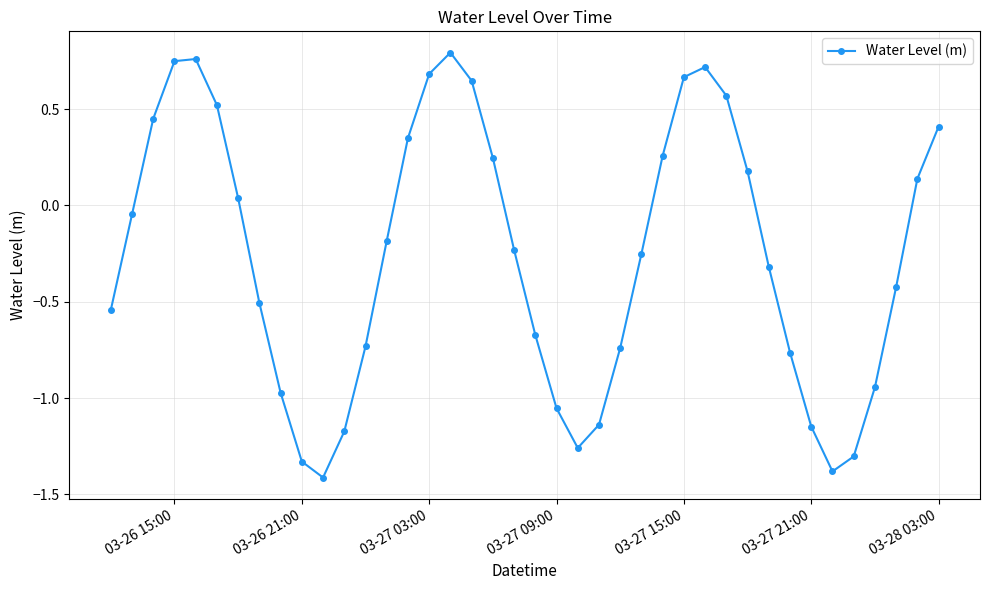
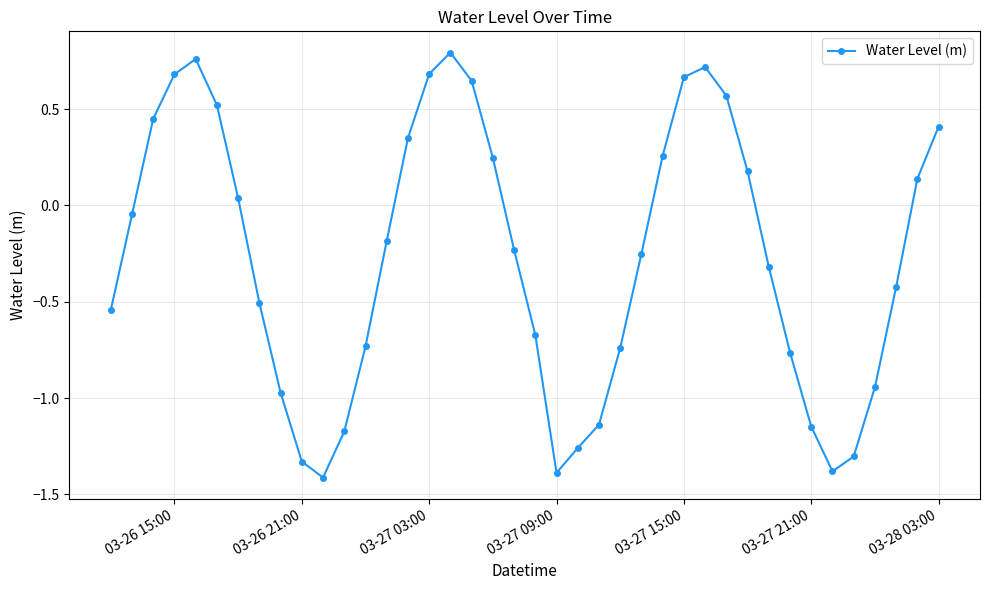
  {
-   "03-26 15:00": 0.75,
+   "03-26 15:00": 0.68,
    "03-26 21:00": -1.33,
    "03-27 03:00": 0.68,
-   "03-27 09:00": -1.05,
+   "03-27 09:00": -1.39,
    "03-27 15:00": 0.67,
    "03-27 21:00": -1.15,
    "03-28 03:00": 0.41
  }
